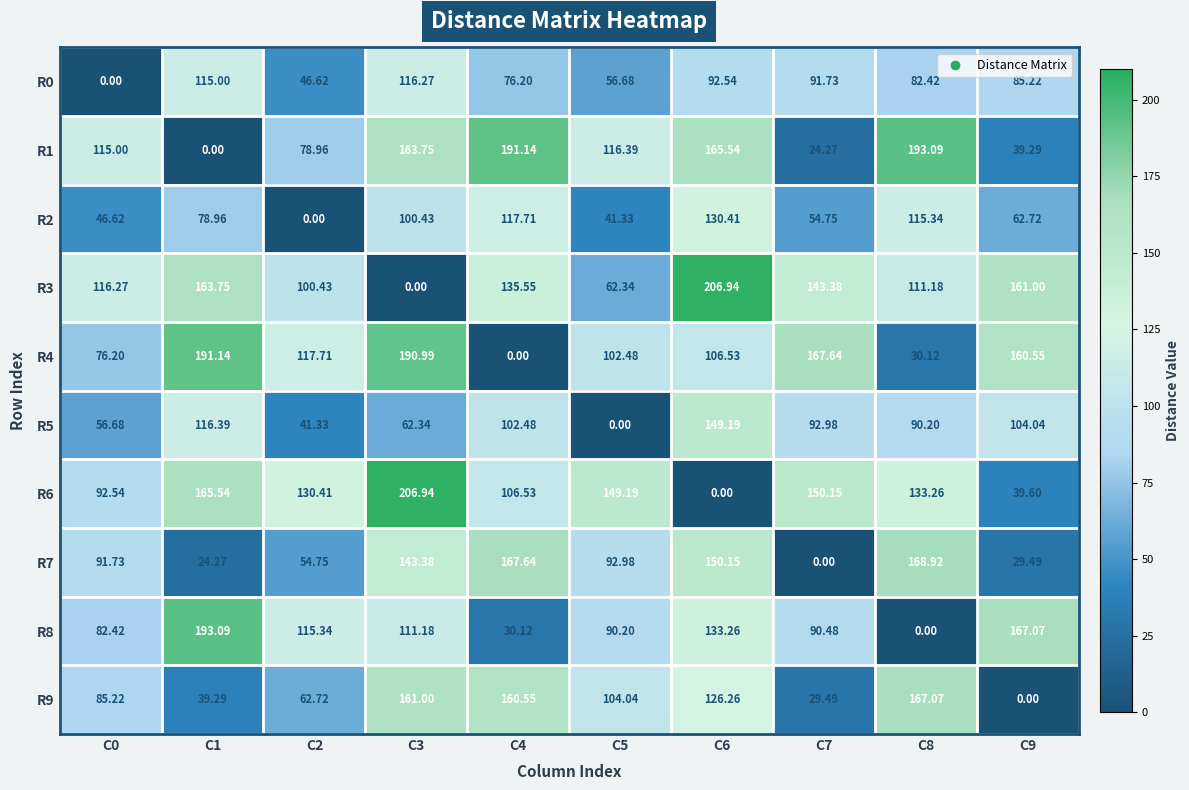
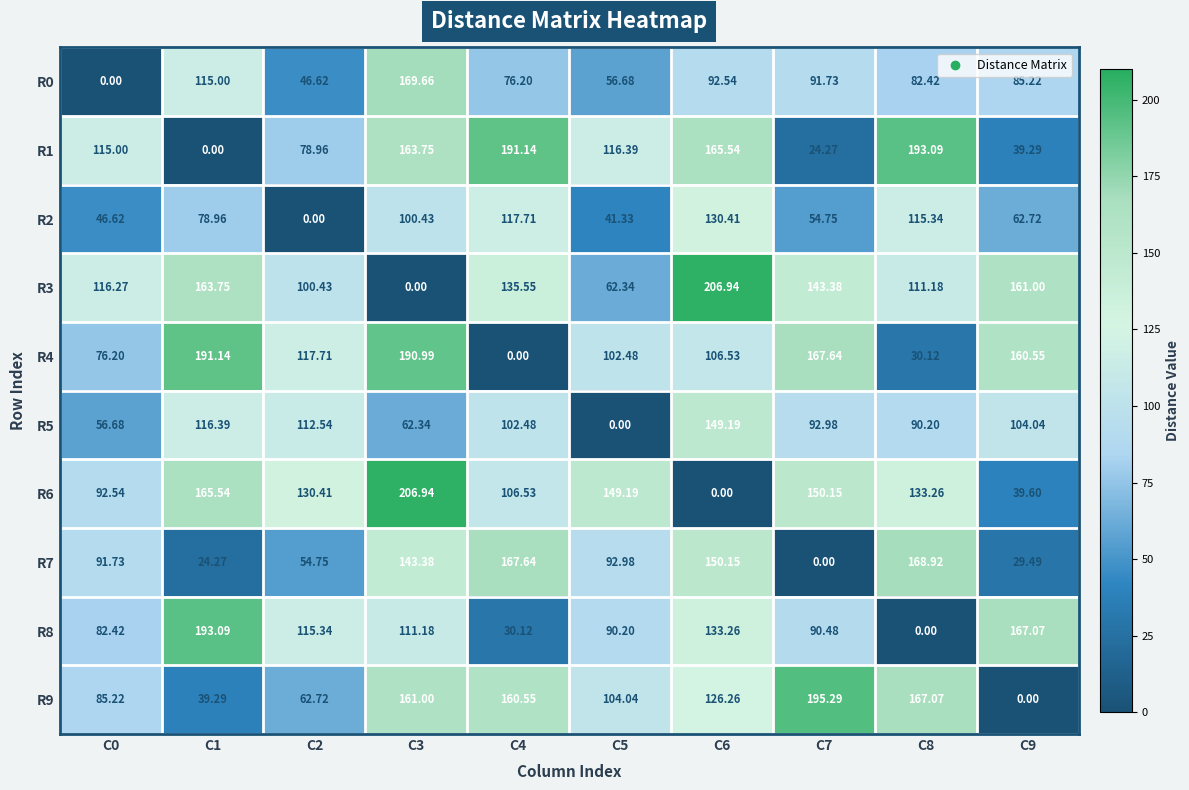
  {
    "R0": {
      "C0": 0.00,
      "C1": 115.00,
      "C2": 46.62,
-     "C3": 116.27,
+     "C3": 169.66,
      "C4": 76.20,
      "C5": 56.68,
      "C6": 92.54,
      "C7": 91.73
    },
    "R1": {
      "C0": 115.00,
      "C1": 0.00,
      "C2": 78.96,
      "C3": 163.75,
      "C4": 191.14,
      "C5": 116.39,
      "C6": 165.54,
      "C8": 193.09,
      "C9": 39.29
    },
    "R2": {
      "C0": 46.62,
      "C1": 78.96,
      "C2": 0.00,
      "C3": 100.43,
      "C4": 117.71,
      "C5": 41.33,
      "C6": 130.41,
      "C7": 54.75,
      "C8": 115.34,
      "C9": 62.72
    },
    "R3": {
      "C0": 116.27,
      "C1": 163.75,
      "C2": 100.43,
      "C3": 0.00,
      "C4": 135.55,
      "C5": 62.34,
      "C6": 206.94,
      "C7": 143.38,
      "C8": 111.18,
      "C9": 161.00
    },
    "R4": {
      "C0": 76.20,
      "C1": 191.14,
      "C2": 117.71,
      "C3": 190.99,
      "C4": 0.00,
      "C5": 102.48,
      "C6": 106.53,
      "C7": 167.64,
      "C8": 30.12,
      "C9": 160.55
    },
    "R5": {
      "C0": 56.68,
      "C1": 116.39,
-     "C2": 41.33,
+     "C2": 112.54,
      "C3": 62.34,
      "C4": 102.48,
      "C5": 0.00,
      "C6": 149.19,
      "C7": 92.98,
      "C8": 90.20,
      "C9": 104.04
    },
    "R6": {
      "C0": 92.54,
      "C1": 165.54,
      "C2": 130.41,
      "C3": 206.94,
      "C4": 106.53,
      "C5": 149.19,
      "C6": 0.00,
      "C7": 150.15,
      "C8": 133.26,
      "C9": 39.60
    },
    "R7": {
      "C0": 91.73,
      "C2": 54.75,
      "C3": 143.38,
      "C4": 167.64,
      "C5": 92.98,
      "C6": 150.15,
      "C7": 0.00,
      "C8": 168.92,
      "C9": 29.49
    },
    "R8": {
      "C0": 82.42,
      "C1": 193.09,
      "C2": 115.34,
      "C3": 111.18,
      "C4": 30.12,
      "C5": 90.20,
      "C6": 133.26,
      "C7": 90.48,
      "C8": 0.00,
      "C9": 167.07
    },
    "R9": {
      "C0": 85.22,
      "C1": 39.29,
      "C2": 62.72,
      "C3": 161.00,
      "C4": 160.55,
      "C5": 104.04,
      "C6": 126.26,
-     "C7": 29.49,
+     "C7": 195.29,
      "C8": 167.07,
      "C9": 0.00
    }
  }
